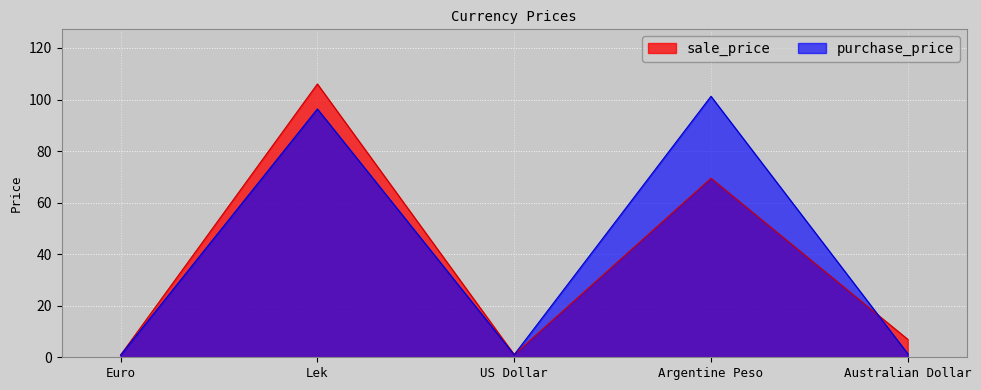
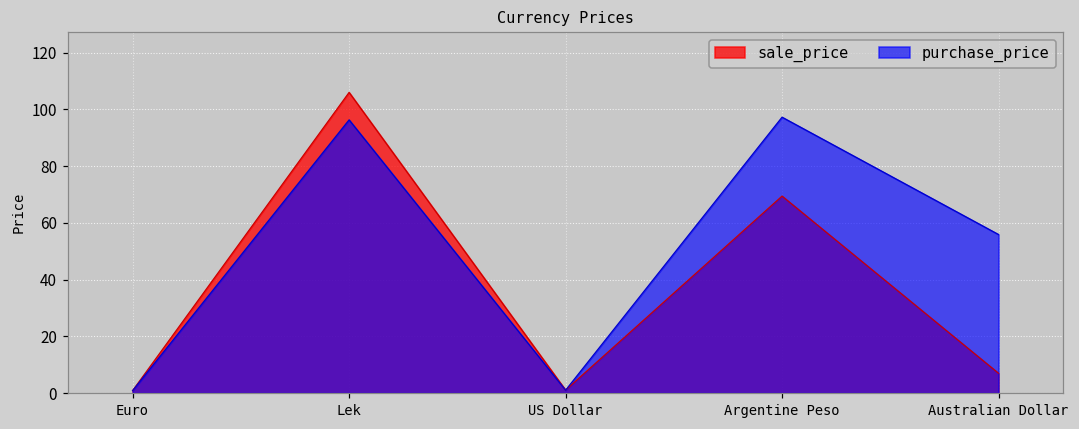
  {
    "sale_price": {
      "Lek": 106,
      "Argentine Peso": 69,
      "Australian Dollar": 7
    },
    "purchase_price": {
      "Lek": 96,
-     "Argentine Peso": 101,
-     "Australian Dollar": 1
+     "Argentine Peso": 97,
+     "Australian Dollar": 56
    }
  }
